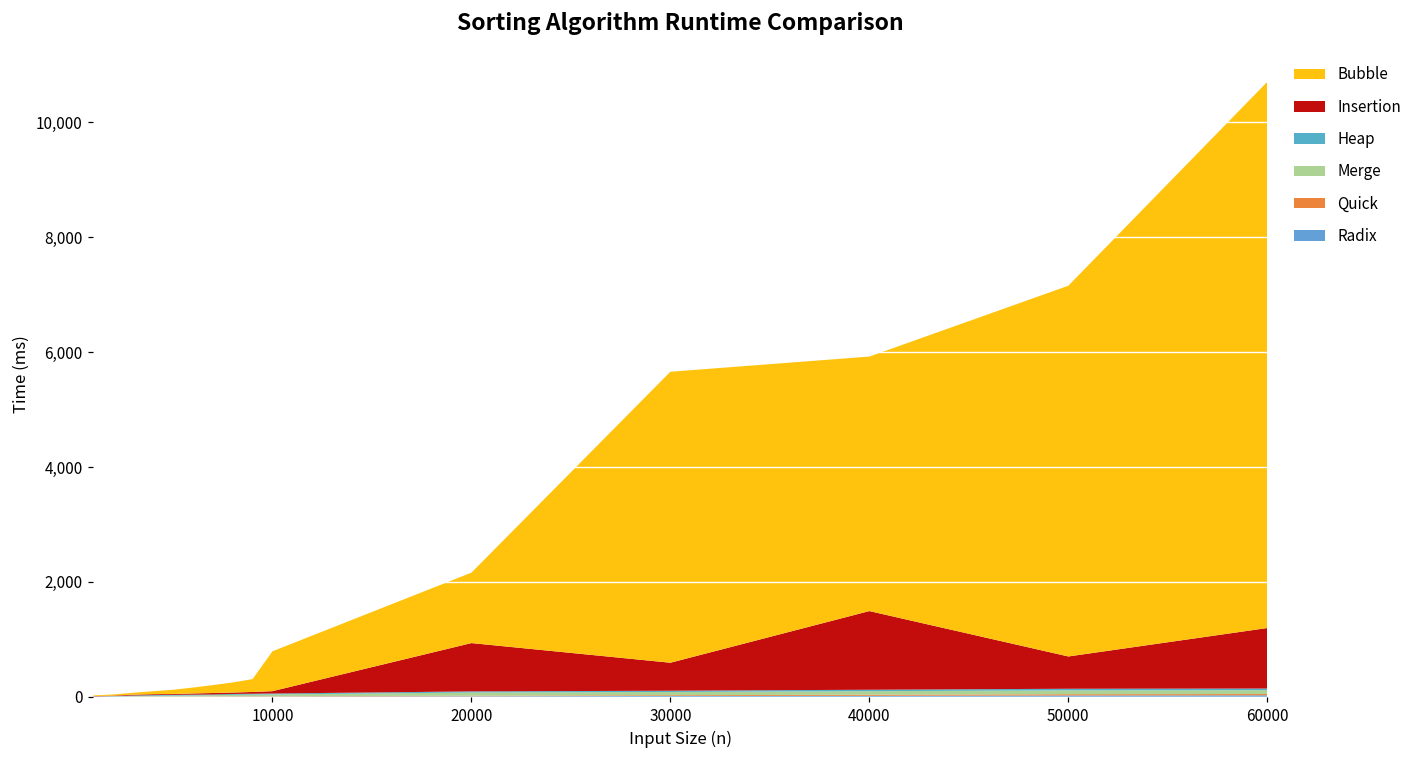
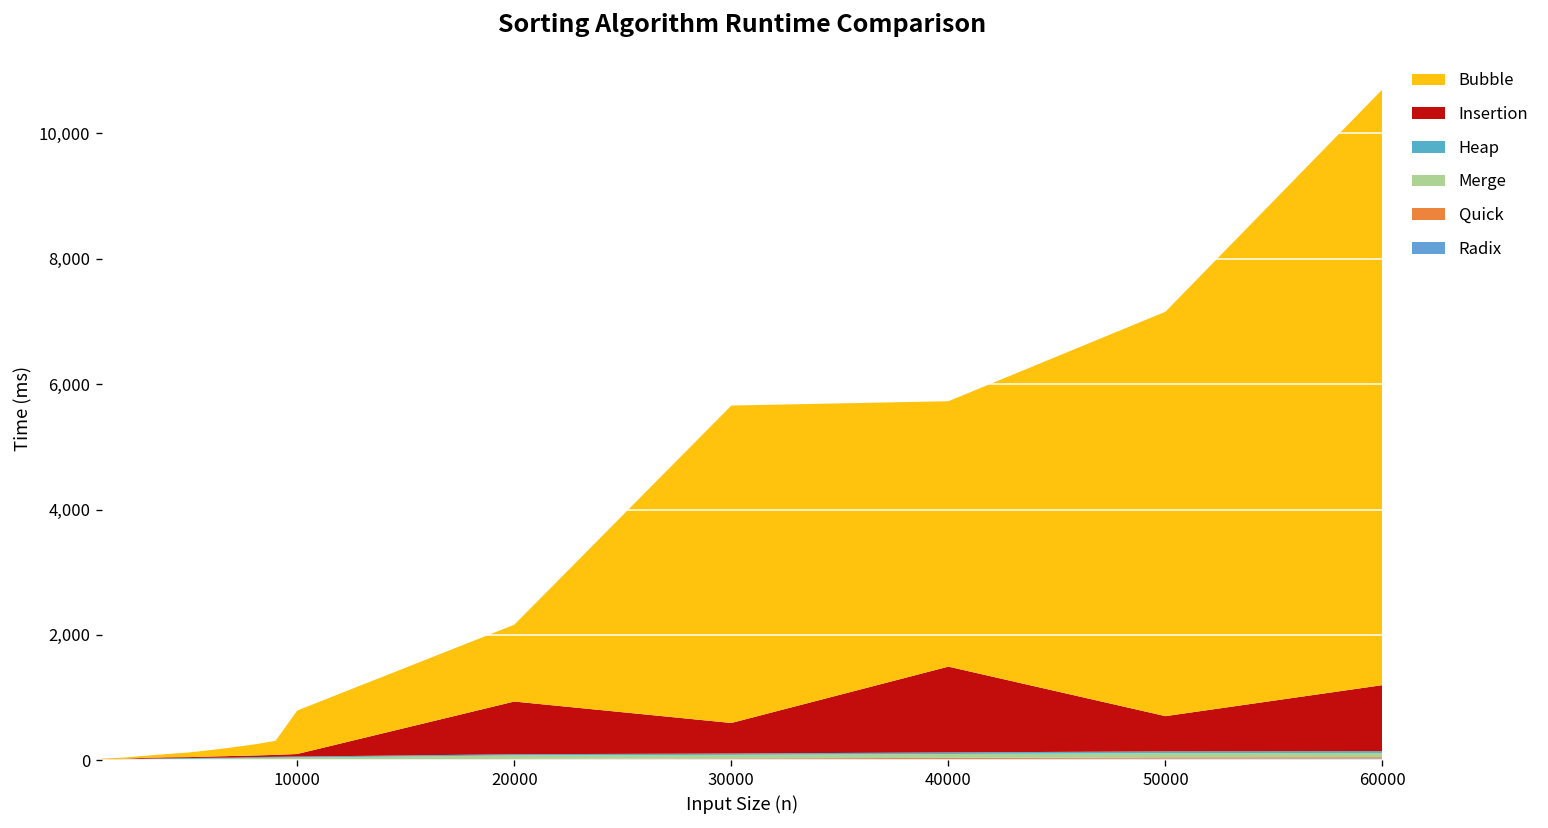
  {
    "Insertion": {
      "20000": "800",
      "30000": "500",
      "40000": "1,400",
      "50000": "600",
      "60000": "1,100"
    },
    "Bubble": {
      "10000": "700",
      "20000": "1,200",
      "30000": "5,100",
-     "40000": "4,400",
+     "40000": "4,200",
      "50000": "6,500",
      "60000": "9,500"
    }
  }
